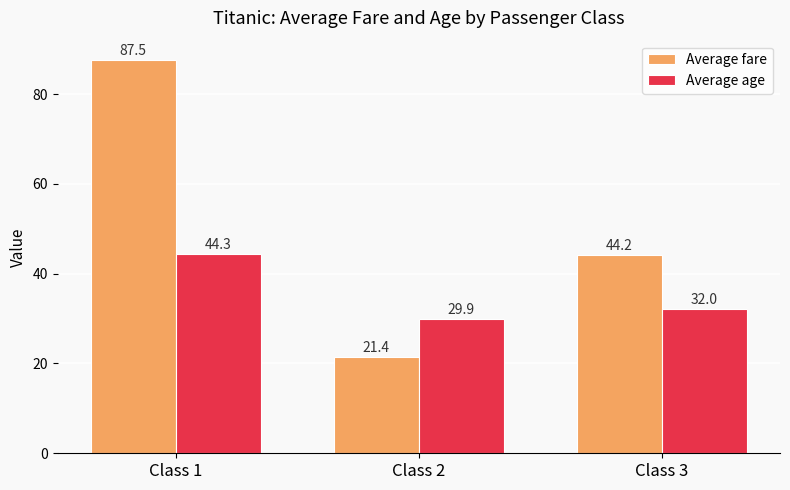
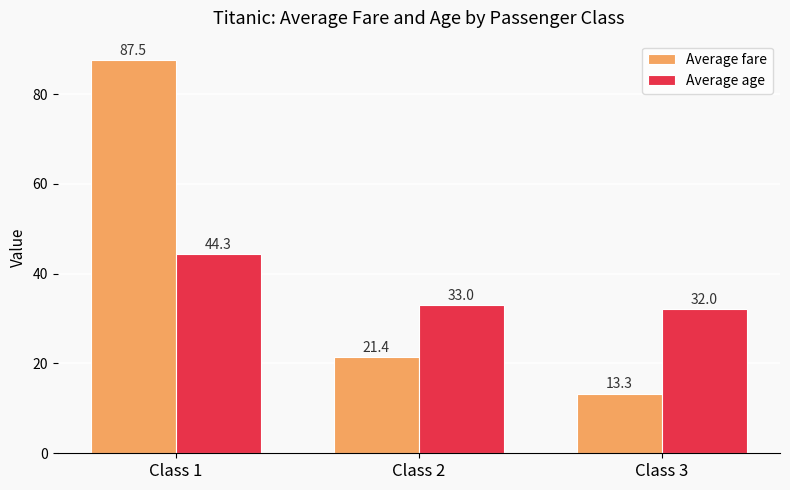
  {
    "Average fare": {
      "Class 1": 87.5,
      "Class 2": 21.4,
-     "Class 3": 44.2
+     "Class 3": 13.3
    },
    "Average age": {
      "Class 1": 44.3,
-     "Class 2": 29.9,
+     "Class 2": 33.0,
      "Class 3": 32.0
    }
  }
